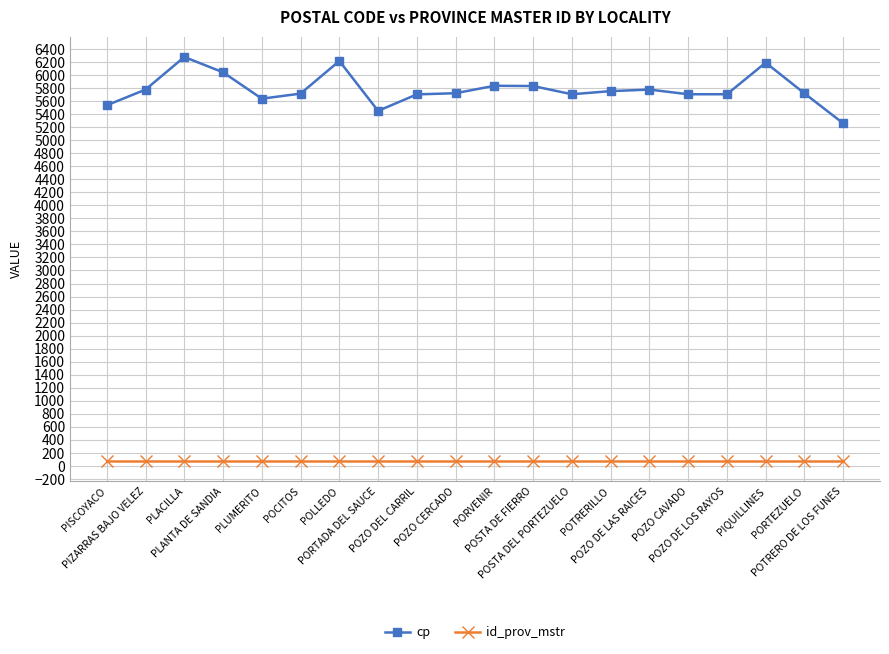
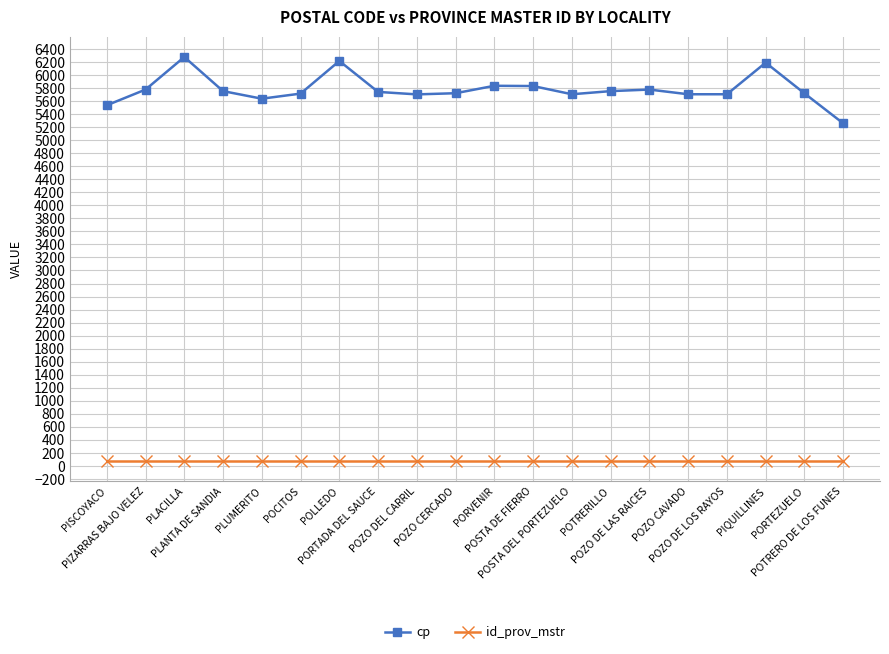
  {
    "cp": {
      "PISCOYACO": 5500,
      "PIZARRAS BAJO VELEZ": 5800,
      "PLACILLA": 6300,
-     "PLANTA DE SANDIA": 6000,
+     "PLANTA DE SANDIA": 5800,
      "PLUMERITO": 5600,
      "POCITOS": 5700,
      "POLLEDO": 6200,
-     "PORTADA DEL SAUCE": 5500,
+     "PORTADA DEL SAUCE": 5700,
      "POZO DEL CARRIL": 5700,
      "POZO CERCADO": 5700,
      "PORVENIR": 5800,
      "POSTA DE FIERRO": 5800,
      "POSTA DEL PORTEZUELO": 5700,
      "POTRERILLO": 5800,
      "POZO DE LAS RAICES": 5800,
      "POZO CAVADO": 5700,
      "POZO DE LOS RAYOS": 5700,
      "PIQUILLINES": 6200,
      "PORTEZUELO": 5700,
      "POTRERO DE LOS FUNES": 5300
    },
    "id_prov_mstr": {
      "PISCOYACO": 100,
      "PIZARRAS BAJO VELEZ": 100,
      "PLACILLA": 100,
      "PLANTA DE SANDIA": 100,
      "PLUMERITO": 100,
      "POCITOS": 100,
      "POLLEDO": 100,
      "PORTADA DEL SAUCE": 100,
      "POZO DEL CARRIL": 100,
      "POZO CERCADO": 100,
      "PORVENIR": 100,
      "POSTA DE FIERRO": 100,
      "POSTA DEL PORTEZUELO": 100,
      "POTRERILLO": 100,
      "POZO DE LAS RAICES": 100,
      "POZO CAVADO": 100,
      "POZO DE LOS RAYOS": 100,
      "PIQUILLINES": 100,
      "PORTEZUELO": 100,
      "POTRERO DE LOS FUNES": 100
    }
  }
